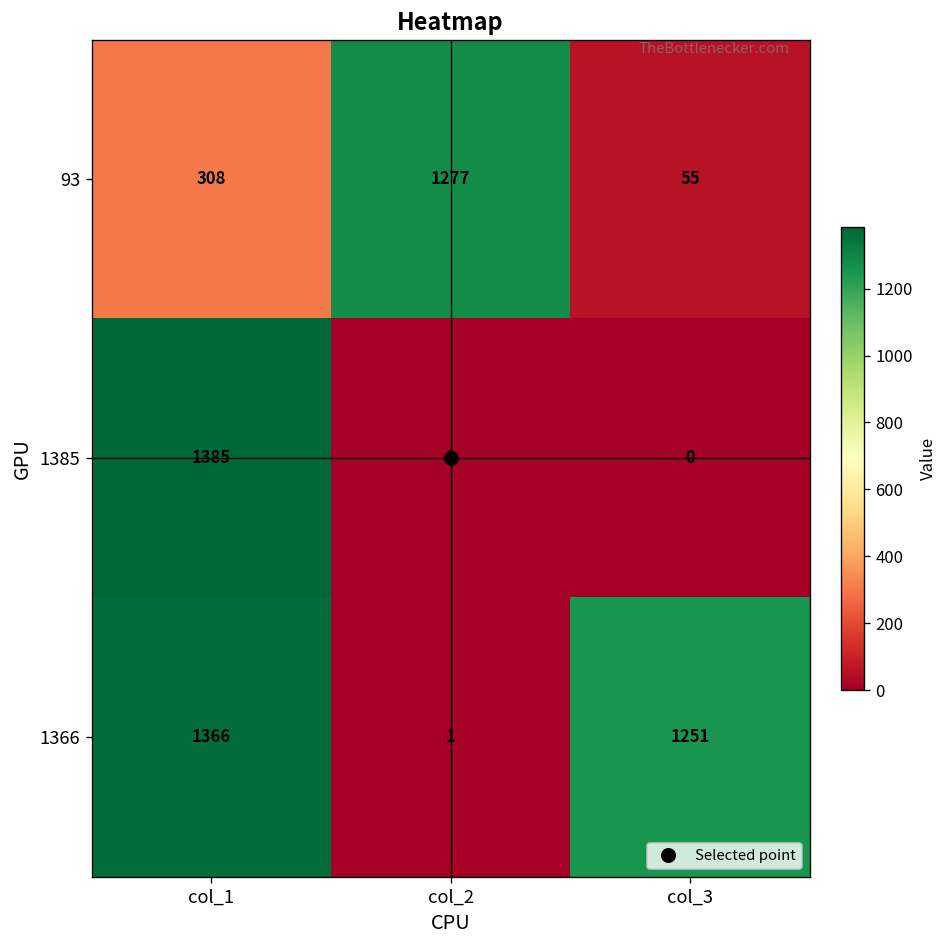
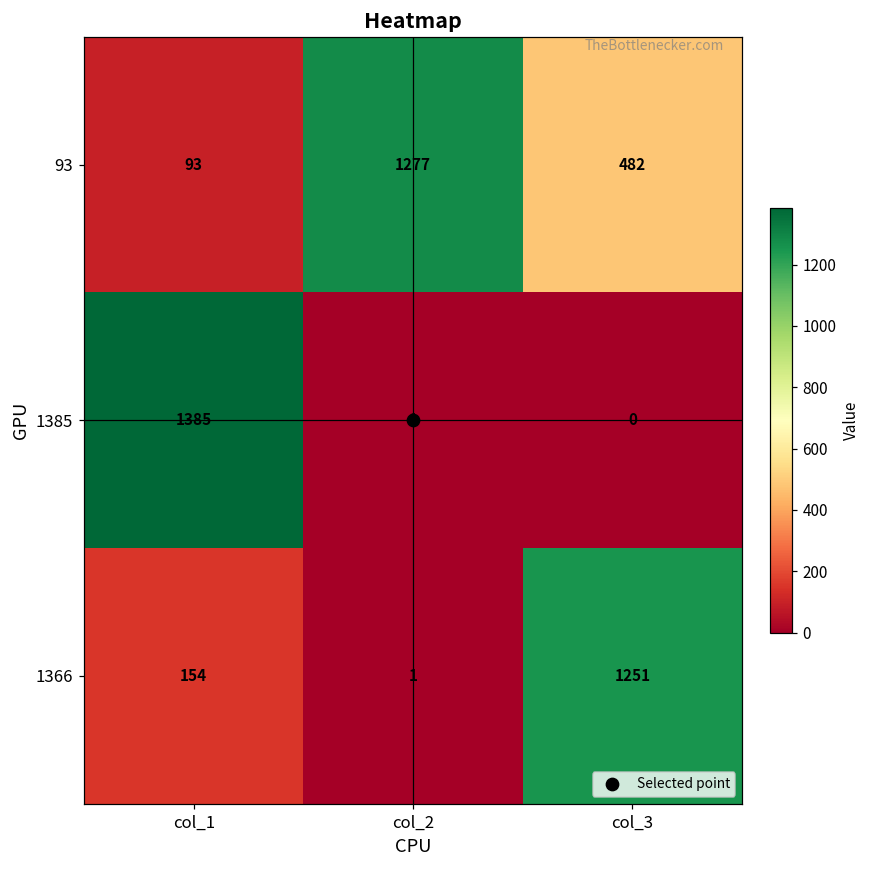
  {
    "93": {
-     "col_1": 308,
+     "col_1": 93,
      "col_2": 1277,
-     "col_3": 55
+     "col_3": 482
    },
    "1385": {
      "col_1": 1385,
      "col_3": 0
    },
    "1366": {
-     "col_1": 1366,
+     "col_1": 154,
      "col_2": 1,
      "col_3": 1251
    }
  }
